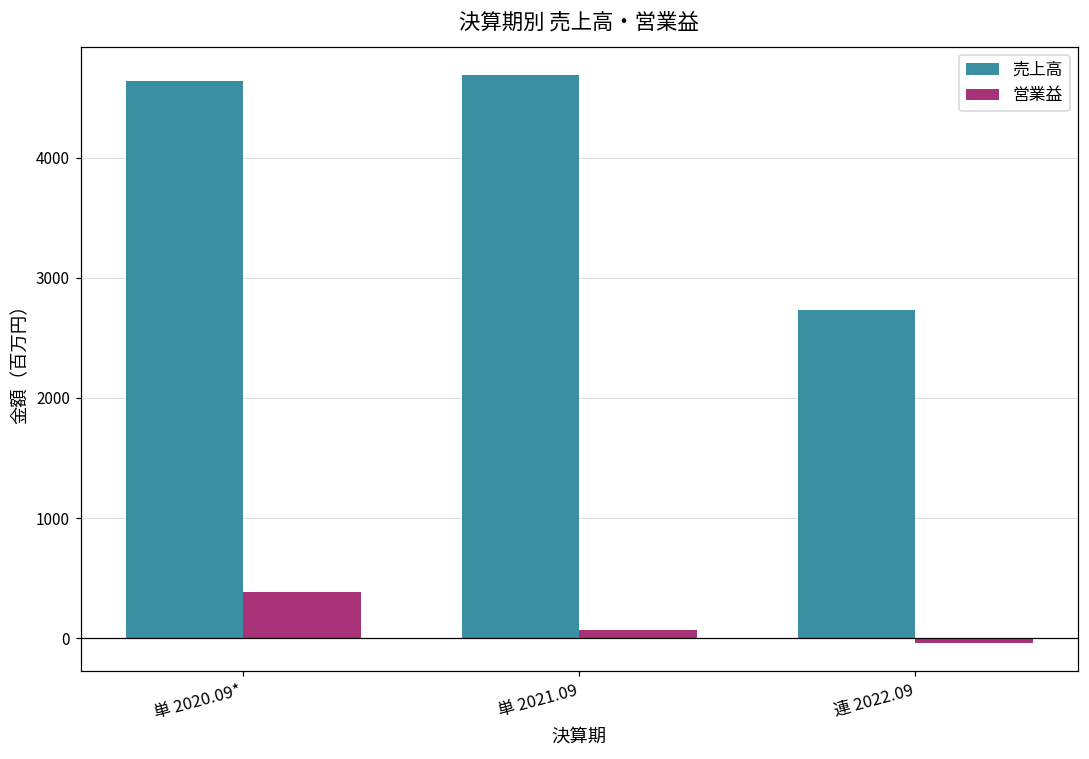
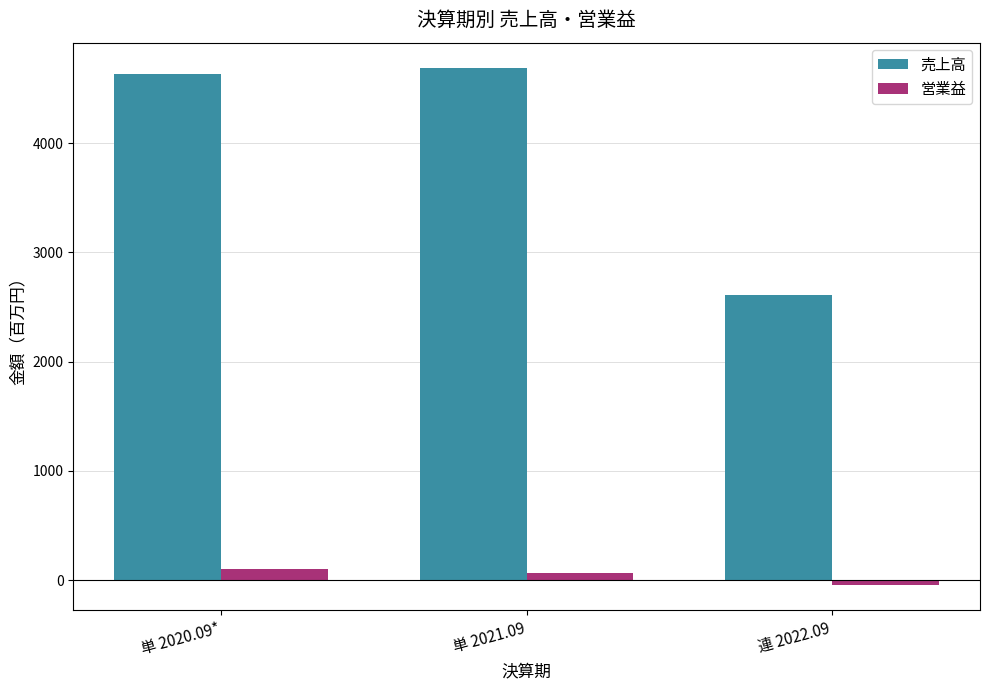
  {
    "売上高": {
      "単 2020.09*": 4630,
      "単 2021.09": 4680,
-     "連 2022.09": 2730
+     "連 2022.09": 2610
    },
    "営業益": {
-     "単 2020.09*": 380,
+     "単 2020.09*": 110,
      "単 2021.09": 70,
      "連 2022.09": -40
    }
  }
